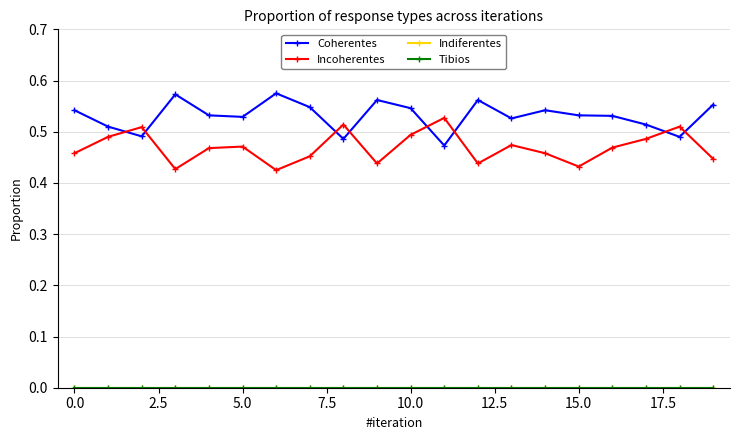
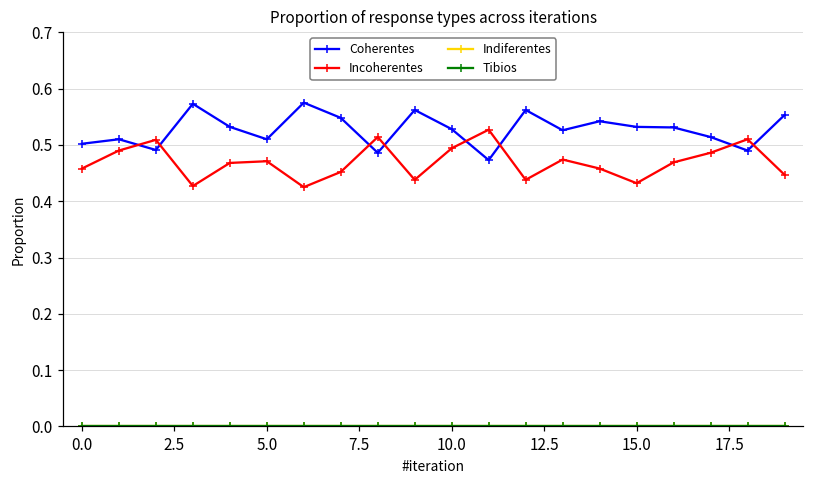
  {
    "Coherentes": {
-     "0.0": 0.54,
-     "5.0": 0.53,
-     "10.0": 0.55,
+     "0.0": 0.50,
+     "5.0": 0.51,
+     "10.0": 0.53,
      "15.0": 0.53
    },
    "Incoherentes": {
      "0.0": 0.46,
      "5.0": 0.47,
      "10.0": 0.49,
      "15.0": 0.43
    },
    "Tibios": {
      "0.0": 0.00,
      "5.0": 0.00,
      "10.0": 0.00,
      "15.0": 0.00
    }
  }
